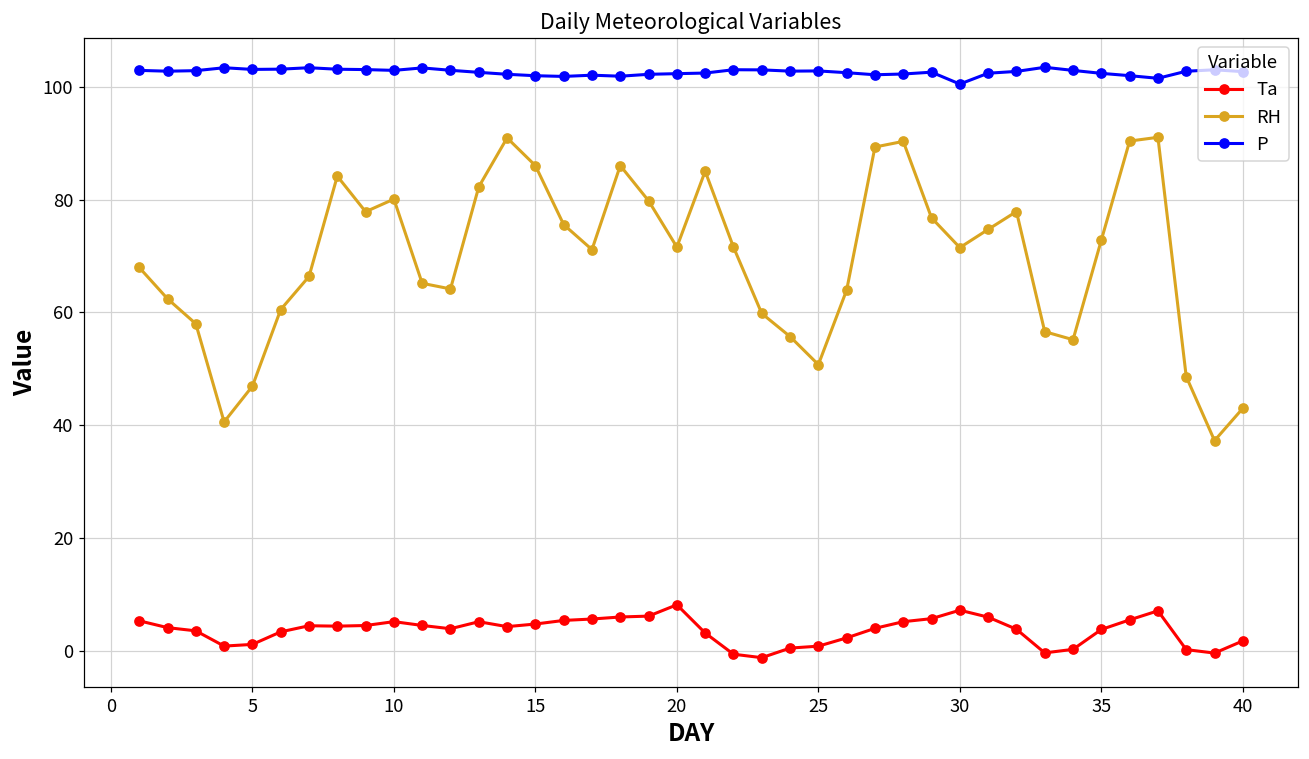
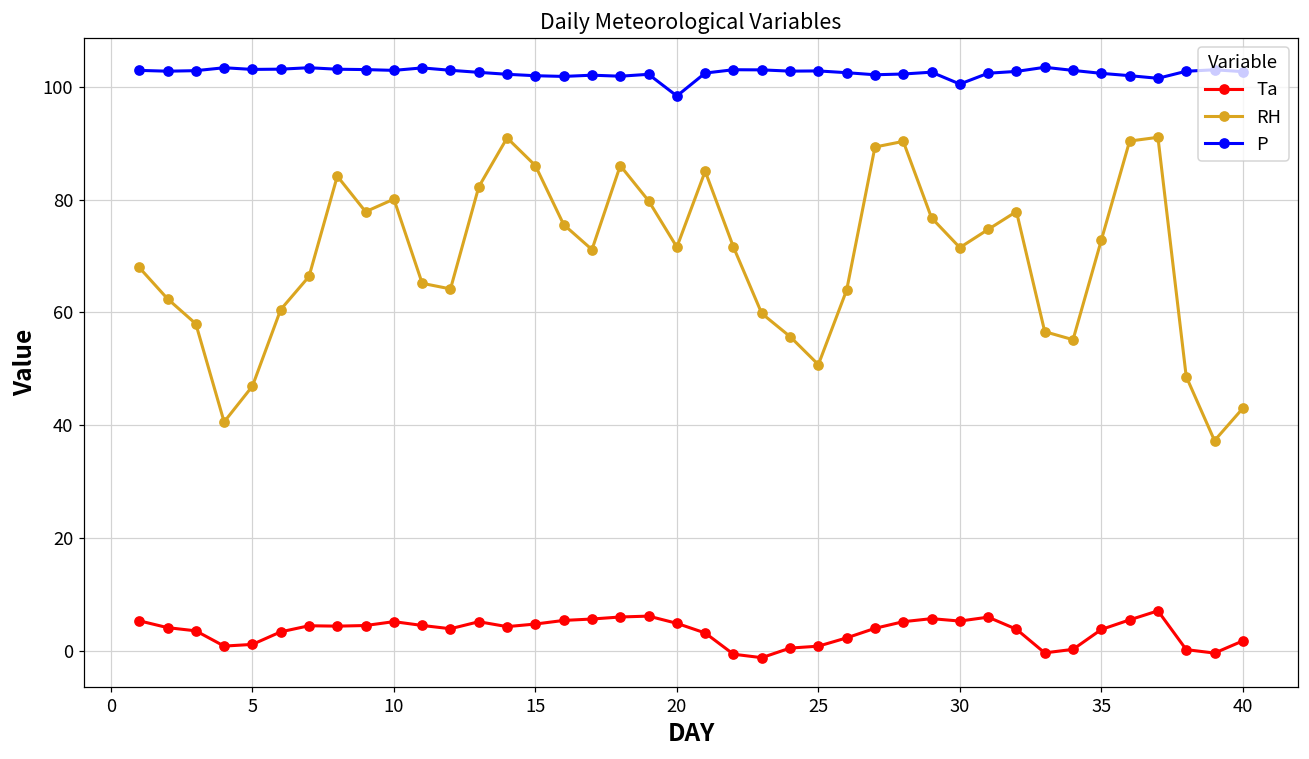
  {
    "Ta": {
      "5": 1,
      "10": 5,
      "15": 5,
-     "20": 8,
+     "20": 5,
      "25": 1,
-     "30": 7,
+     "30": 5,
      "35": 4,
      "40": 2
    },
    "RH": {
      "5": 47,
      "10": 80,
      "15": 86,
      "20": 72,
      "25": 51,
      "30": 71,
      "35": 73,
      "40": 43
    },
    "P": {
      "5": 103,
      "10": 103,
      "15": 102,
-     "20": 102,
+     "20": 98,
      "25": 103,
      "30": 100,
      "35": 102
    }
  }
